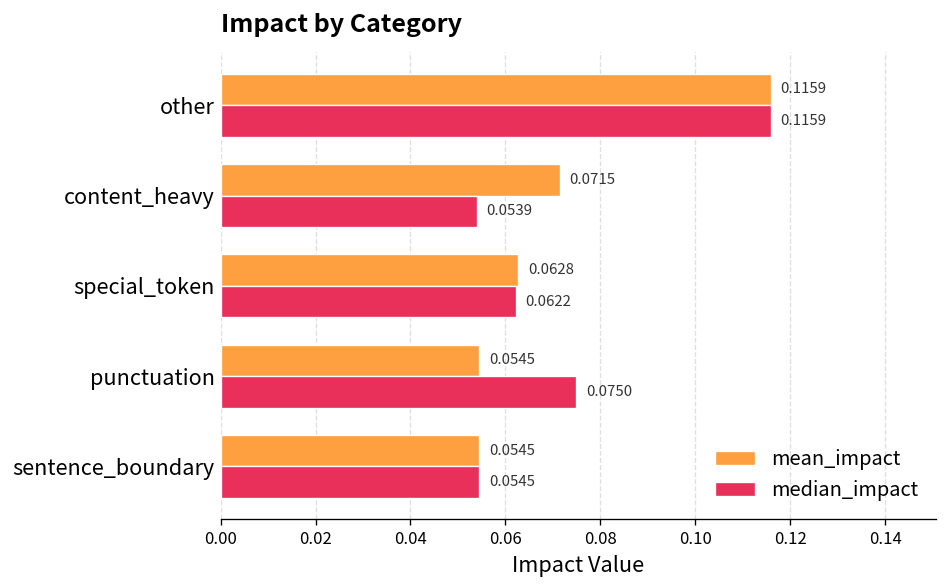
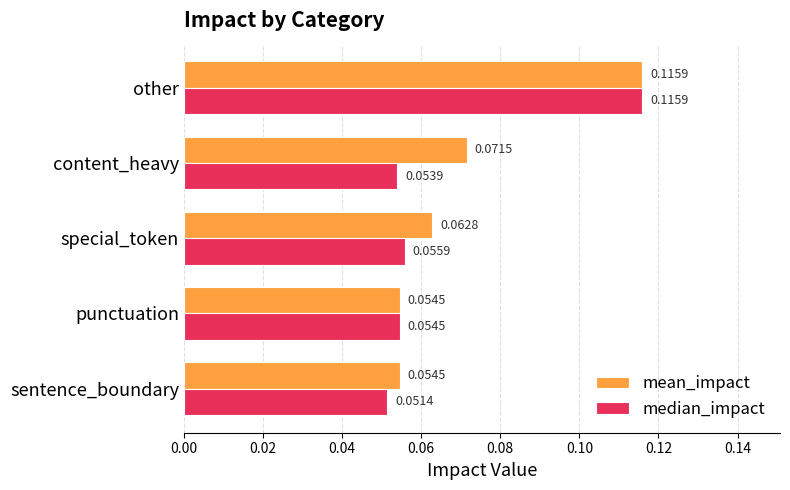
  {
    "mean_impact": {
      "other": 0.1159,
      "content_heavy": 0.0715,
      "special_token": 0.0628,
      "punctuation": 0.0545,
      "sentence_boundary": 0.0545
    },
    "median_impact": {
      "other": 0.1159,
      "content_heavy": 0.0539,
-     "special_token": 0.0622,
-     "punctuation": 0.0750,
-     "sentence_boundary": 0.0545
+     "special_token": 0.0559,
+     "punctuation": 0.0545,
+     "sentence_boundary": 0.0514
    }
  }
